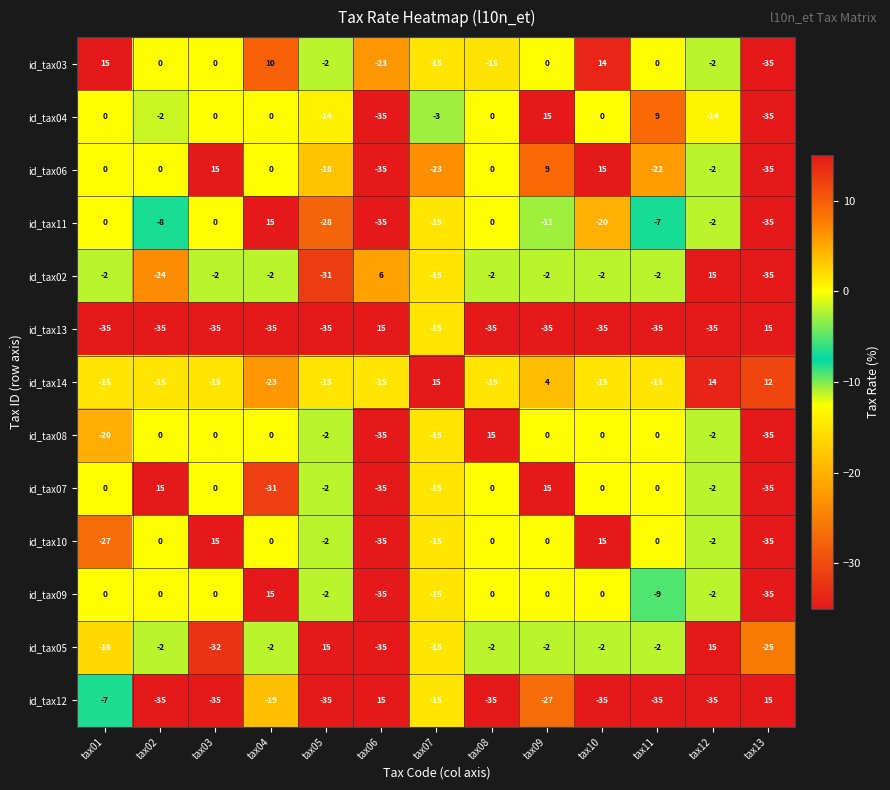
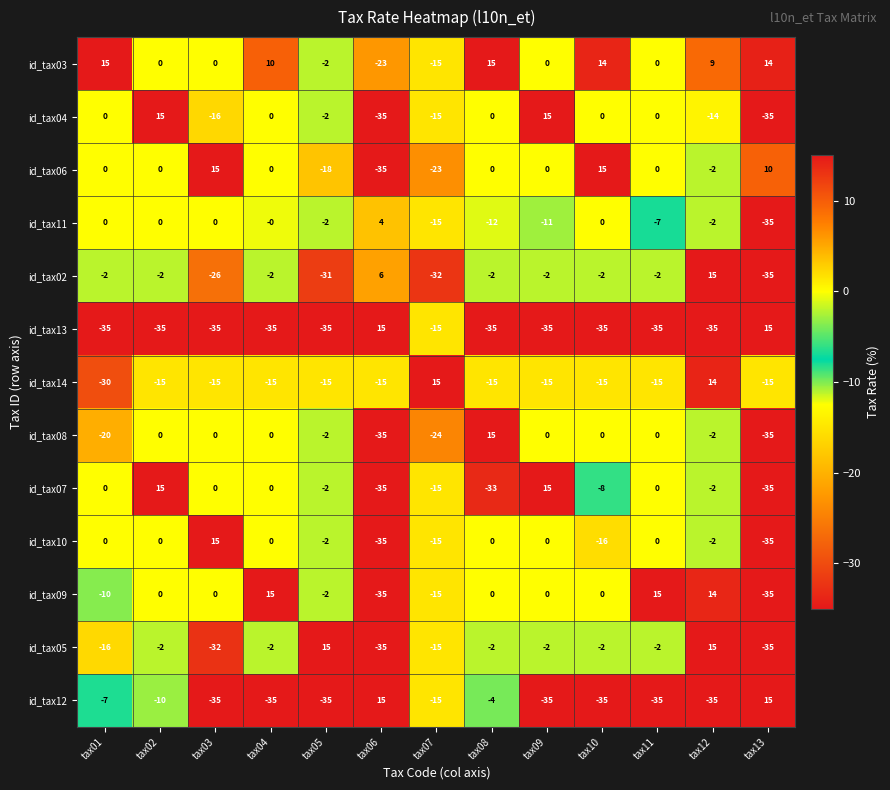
  {
    "id_tax03": {
      "tax01": 15,
      "tax02": 0,
      "tax03": 0,
      "tax04": 10,
      "tax05": -2,
      "tax06": -23,
      "tax07": -15,
-     "tax08": -15,
+     "tax08": 15,
      "tax09": 0,
      "tax10": 14,
      "tax11": 0,
-     "tax12": -2,
-     "tax13": -35
+     "tax12": 9,
+     "tax13": 14
    },
    "id_tax04": {
      "tax01": 0,
-     "tax02": -2,
-     "tax03": 0,
+     "tax02": 15,
+     "tax03": -16,
      "tax04": 0,
-     "tax05": -14,
+     "tax05": -2,
      "tax06": -35,
-     "tax07": -3,
+     "tax07": -15,
      "tax08": 0,
      "tax09": 15,
      "tax10": 0,
-     "tax11": 9,
+     "tax11": 0,
      "tax12": -14,
      "tax13": -35
    },
    "id_tax06": {
      "tax01": 0,
      "tax02": 0,
      "tax03": 15,
      "tax04": 0,
      "tax05": -18,
      "tax06": -35,
      "tax07": -23,
      "tax08": 0,
-     "tax09": 9,
+     "tax09": 0,
      "tax10": 15,
-     "tax11": -22,
+     "tax11": 0,
      "tax12": -2,
-     "tax13": -35
+     "tax13": 10
    },
    "id_tax11": {
      "tax01": 0,
-     "tax02": -8,
+     "tax02": 0,
      "tax03": 0,
-     "tax04": 15,
-     "tax05": -28,
-     "tax06": -35,
+     "tax04": -0,
+     "tax05": -2,
+     "tax06": 4,
      "tax07": -15,
-     "tax08": 0,
+     "tax08": -12,
      "tax09": -11,
-     "tax10": -20,
+     "tax10": 0,
      "tax11": -7,
      "tax12": -2,
      "tax13": -35
    },
    "id_tax02": {
      "tax01": -2,
-     "tax02": -24,
-     "tax03": -2,
+     "tax02": -2,
+     "tax03": -26,
      "tax04": -2,
      "tax05": -31,
      "tax06": 6,
-     "tax07": -15,
+     "tax07": -32,
      "tax08": -2,
      "tax09": -2,
      "tax10": -2,
      "tax11": -2,
      "tax12": 15,
      "tax13": -35
    },
    "id_tax13": {
      "tax01": -35,
      "tax02": -35,
      "tax03": -35,
      "tax04": -35,
      "tax05": -35,
      "tax06": 15,
      "tax07": -15,
      "tax08": -35,
      "tax09": -35,
      "tax10": -35,
      "tax11": -35,
      "tax12": -35,
      "tax13": 15
    },
    "id_tax14": {
-     "tax01": -15,
+     "tax01": -30,
      "tax02": -15,
      "tax03": -15,
-     "tax04": -23,
+     "tax04": -15,
      "tax05": -15,
      "tax06": -15,
      "tax07": 15,
      "tax08": -15,
-     "tax09": 4,
+     "tax09": -15,
      "tax10": -15,
      "tax11": -15,
      "tax12": 14,
-     "tax13": 12
+     "tax13": -15
    },
    "id_tax08": {
      "tax01": -20,
      "tax02": 0,
      "tax03": 0,
      "tax04": 0,
      "tax05": -2,
      "tax06": -35,
-     "tax07": -15,
+     "tax07": -24,
      "tax08": 15,
      "tax09": 0,
      "tax10": 0,
      "tax11": 0,
      "tax12": -2,
      "tax13": -35
    },
    "id_tax07": {
      "tax01": 0,
      "tax02": 15,
      "tax03": 0,
-     "tax04": -31,
+     "tax04": 0,
      "tax05": -2,
      "tax06": -35,
      "tax07": -15,
-     "tax08": 0,
+     "tax08": -33,
      "tax09": 15,
-     "tax10": 0,
+     "tax10": -8,
      "tax11": 0,
      "tax12": -2,
      "tax13": -35
    },
    "id_tax10": {
-     "tax01": -27,
+     "tax01": 0,
      "tax02": 0,
      "tax03": 15,
      "tax04": 0,
      "tax05": -2,
      "tax06": -35,
      "tax07": -15,
      "tax08": 0,
      "tax09": 0,
-     "tax10": 15,
+     "tax10": -16,
      "tax11": 0,
      "tax12": -2,
      "tax13": -35
    },
    "id_tax09": {
-     "tax01": 0,
+     "tax01": -10,
      "tax02": 0,
      "tax03": 0,
      "tax04": 15,
      "tax05": -2,
      "tax06": -35,
      "tax07": -15,
      "tax08": 0,
      "tax09": 0,
      "tax10": 0,
-     "tax11": -9,
-     "tax12": -2,
+     "tax11": 15,
+     "tax12": 14,
      "tax13": -35
    },
    "id_tax05": {
      "tax01": -16,
      "tax02": -2,
      "tax03": -32,
      "tax04": -2,
      "tax05": 15,
      "tax06": -35,
      "tax07": -15,
      "tax08": -2,
      "tax09": -2,
      "tax10": -2,
      "tax11": -2,
      "tax12": 15,
-     "tax13": -25
+     "tax13": -35
    },
    "id_tax12": {
      "tax01": -7,
-     "tax02": -35,
+     "tax02": -10,
      "tax03": -35,
-     "tax04": -19,
+     "tax04": -35,
      "tax05": -35,
      "tax06": 15,
      "tax07": -15,
-     "tax08": -35,
-     "tax09": -27,
+     "tax08": -4,
+     "tax09": -35,
      "tax10": -35,
      "tax11": -35,
      "tax12": -35,
      "tax13": 15
    }
  }
